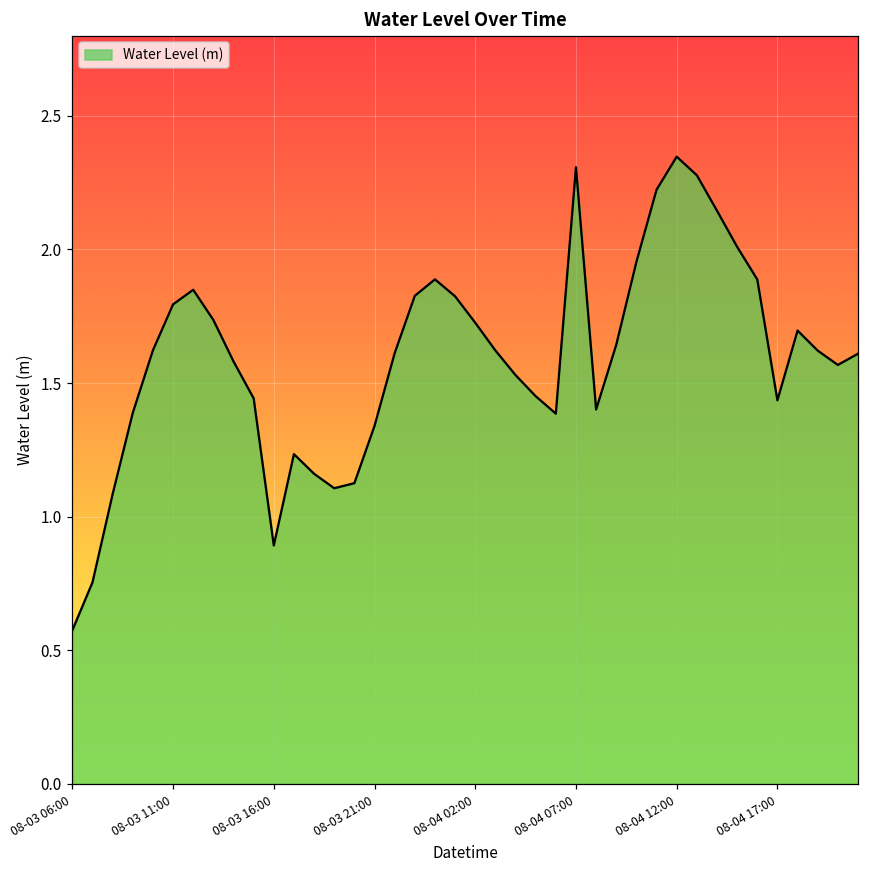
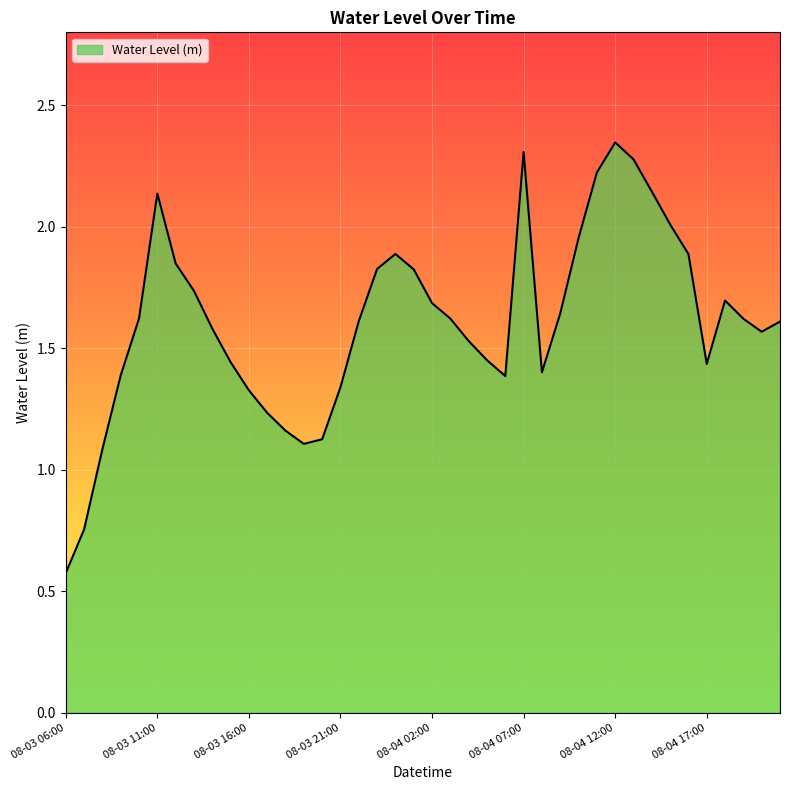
  {
    "08-03 06:00": 0.57,
-   "08-03 11:00": 1.79,
-   "08-03 16:00": 0.89,
+   "08-03 11:00": 2.14,
+   "08-03 16:00": 1.33,
    "08-03 21:00": 1.34,
-   "08-04 02:00": 1.73,
+   "08-04 02:00": 1.69,
    "08-04 07:00": 2.31,
    "08-04 12:00": 2.35,
    "08-04 17:00": 1.44
  }
